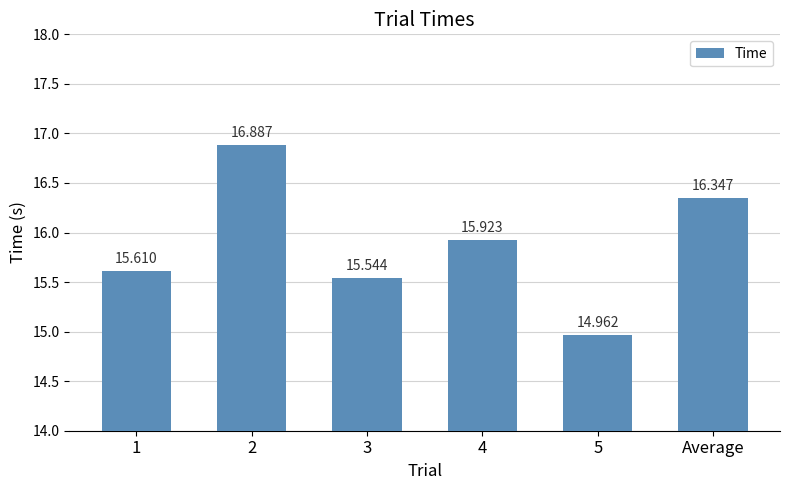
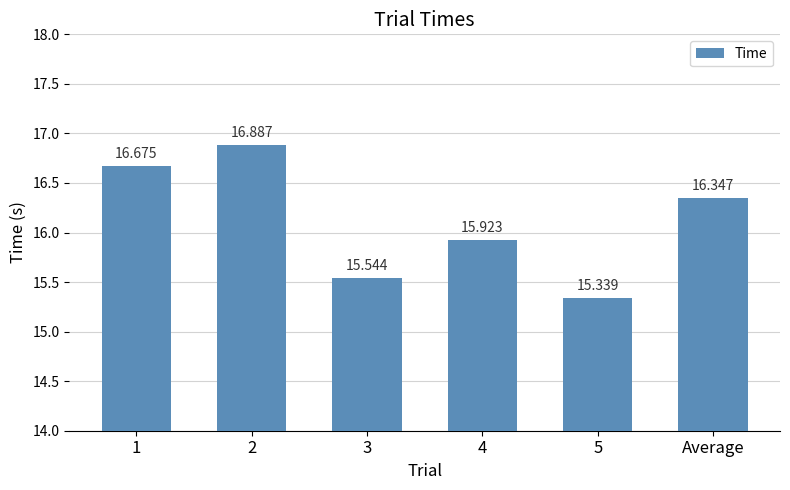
  {
-   "1": 15.610,
+   "1": 16.675,
    "2": 16.887,
    "3": 15.544,
    "4": 15.923,
-   "5": 14.962,
+   "5": 15.339,
    "Average": 16.347
  }
